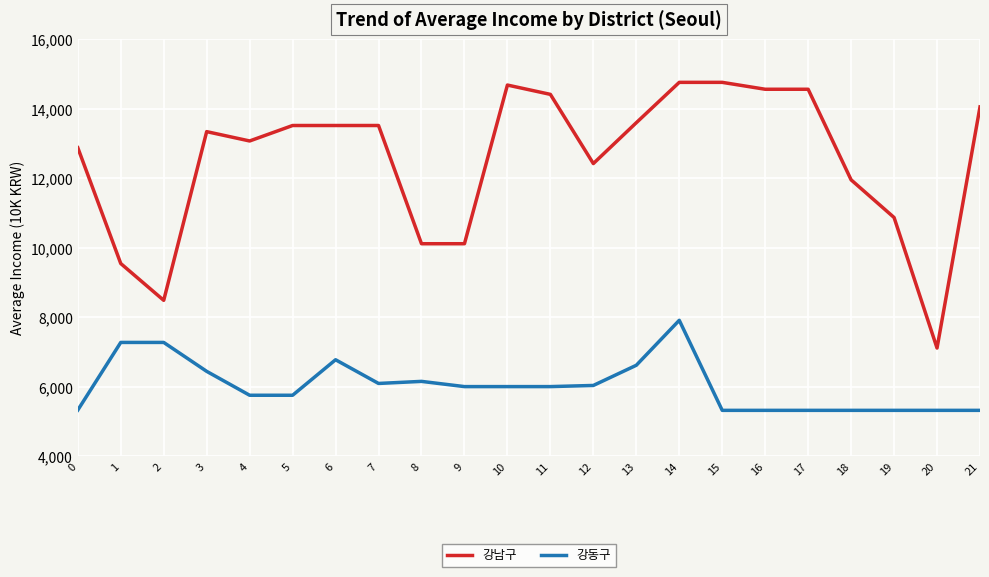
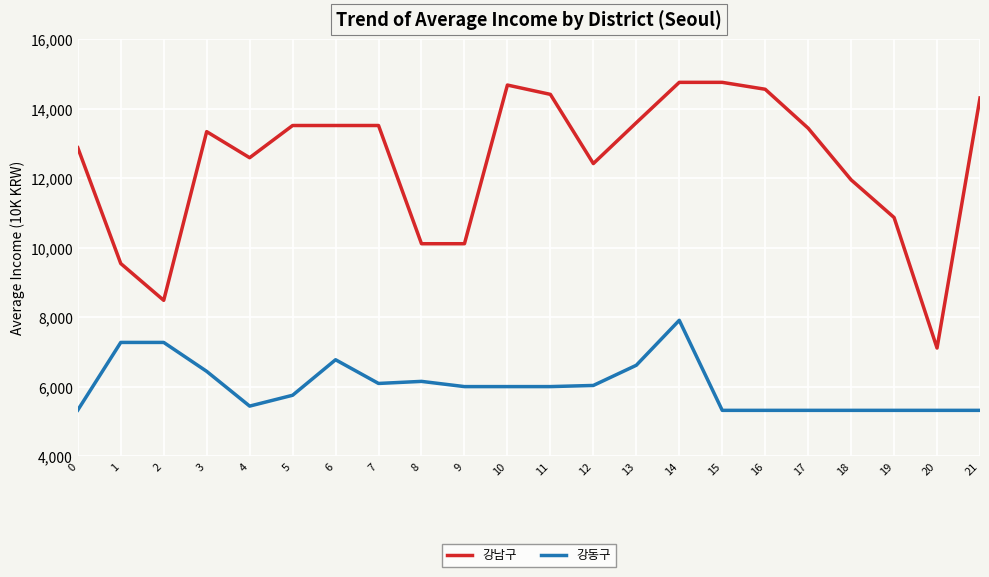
  {
    "강남구": {
      "0": "12,900",
      "1": "9,600",
      "2": "8,500",
      "3": "13,300",
-     "4": "13,100",
+     "4": "12,600",
      "5": "13,500",
      "6": "13,500",
      "7": "13,500",
      "8": "10,100",
      "9": "10,100",
      "10": "14,700",
      "11": "14,400",
      "12": "12,400",
      "13": "13,600",
      "14": "14,800",
      "15": "14,800",
      "16": "14,600",
-     "17": "14,600",
+     "17": "13,400",
      "18": "12,000",
      "19": "10,900",
      "20": "7,100",
-     "21": "14,100"
+     "21": "14,300"
    },
    "강동구": {
      "0": "5,300",
      "1": "7,300",
      "2": "7,300",
      "3": "6,400",
-     "4": "5,800",
+     "4": "5,400",
      "5": "5,800",
      "6": "6,800",
      "7": "6,100",
      "8": "6,200",
      "9": "6,000",
      "10": "6,000",
      "11": "6,000",
      "12": "6,000",
      "13": "6,600",
      "14": "7,900",
      "15": "5,300",
      "16": "5,300",
      "17": "5,300",
      "18": "5,300",
      "19": "5,300",
      "20": "5,300",
      "21": "5,300"
    }
  }
